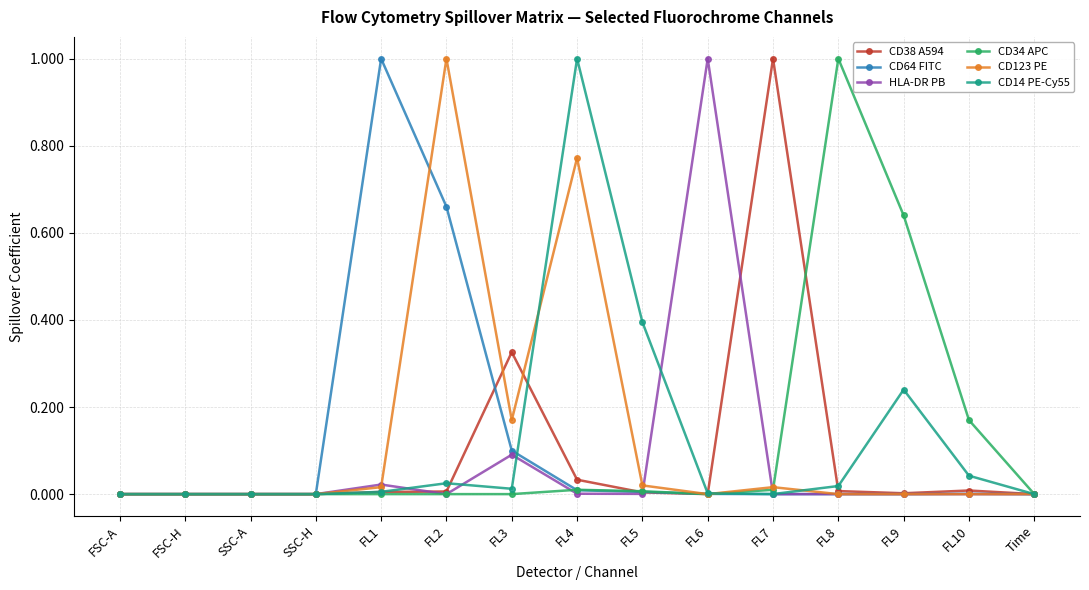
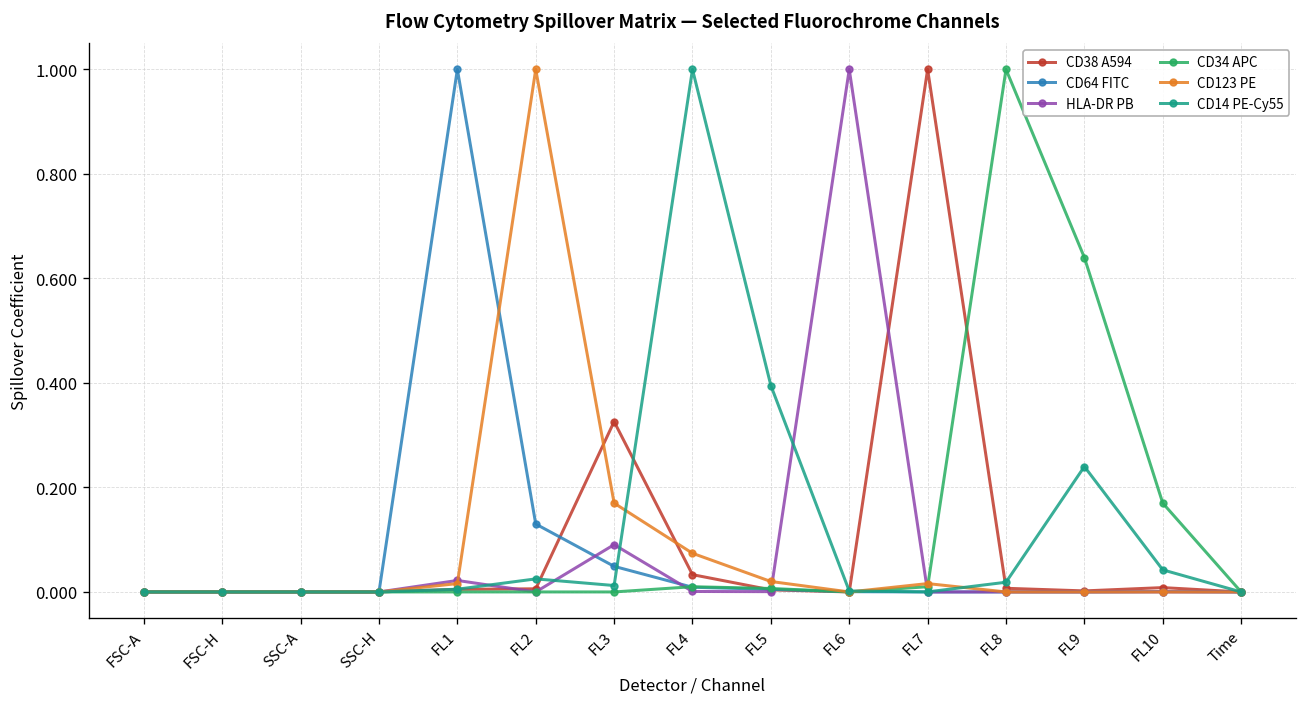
  {
    "CD38 A594": {
      "FL2": 0.01,
      "FL3": 0.33,
      "FL4": 0.03,
      "FL7": 1.00,
      "FL8": 0.01,
      "FL10": 0.01
    },
    "CD64 FITC": {
      "FL1": 1.00,
-     "FL2": 0.66,
-     "FL3": 0.10
+     "FL2": 0.13,
+     "FL3": 0.05
    },
    "HLA-DR PB": {
      "FL1": 0.02,
      "FL3": 0.09,
      "FL4": 0.00,
      "FL6": 1.00
    },
    "CD123 PE": {
      "FL1": 0.02,
      "FL2": 1.00,
      "FL3": 0.17,
-     "FL4": 0.77,
+     "FL4": 0.07,
      "FL5": 0.02,
      "FL7": 0.02
    }
  }
